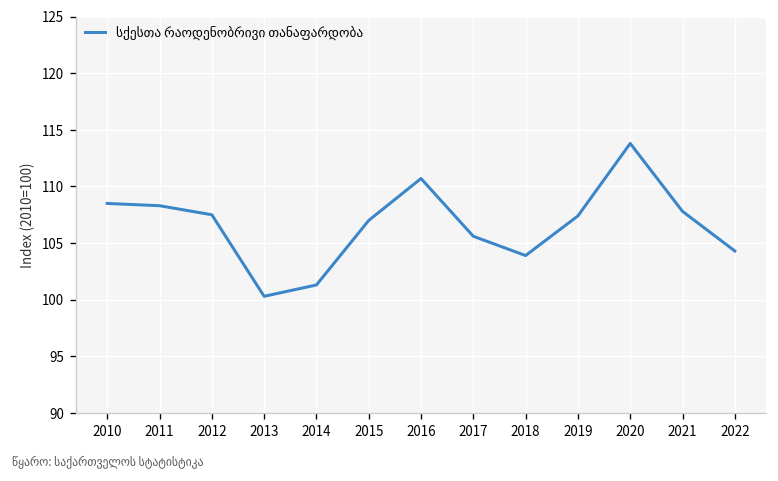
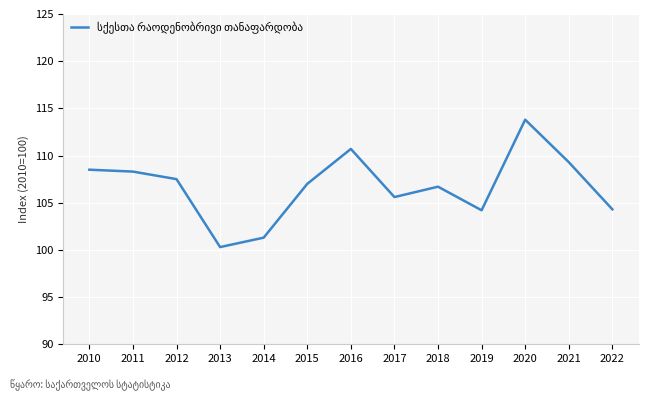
  {
    "2010": 109,
    "2011": 108,
    "2012": 108,
    "2013": 100,
    "2014": 101,
    "2015": 107,
    "2016": 111,
    "2017": 106,
-   "2018": 104,
-   "2019": 107,
+   "2018": 107,
+   "2019": 104,
    "2020": 114,
-   "2021": 108,
+   "2021": 109,
    "2022": 104
  }
